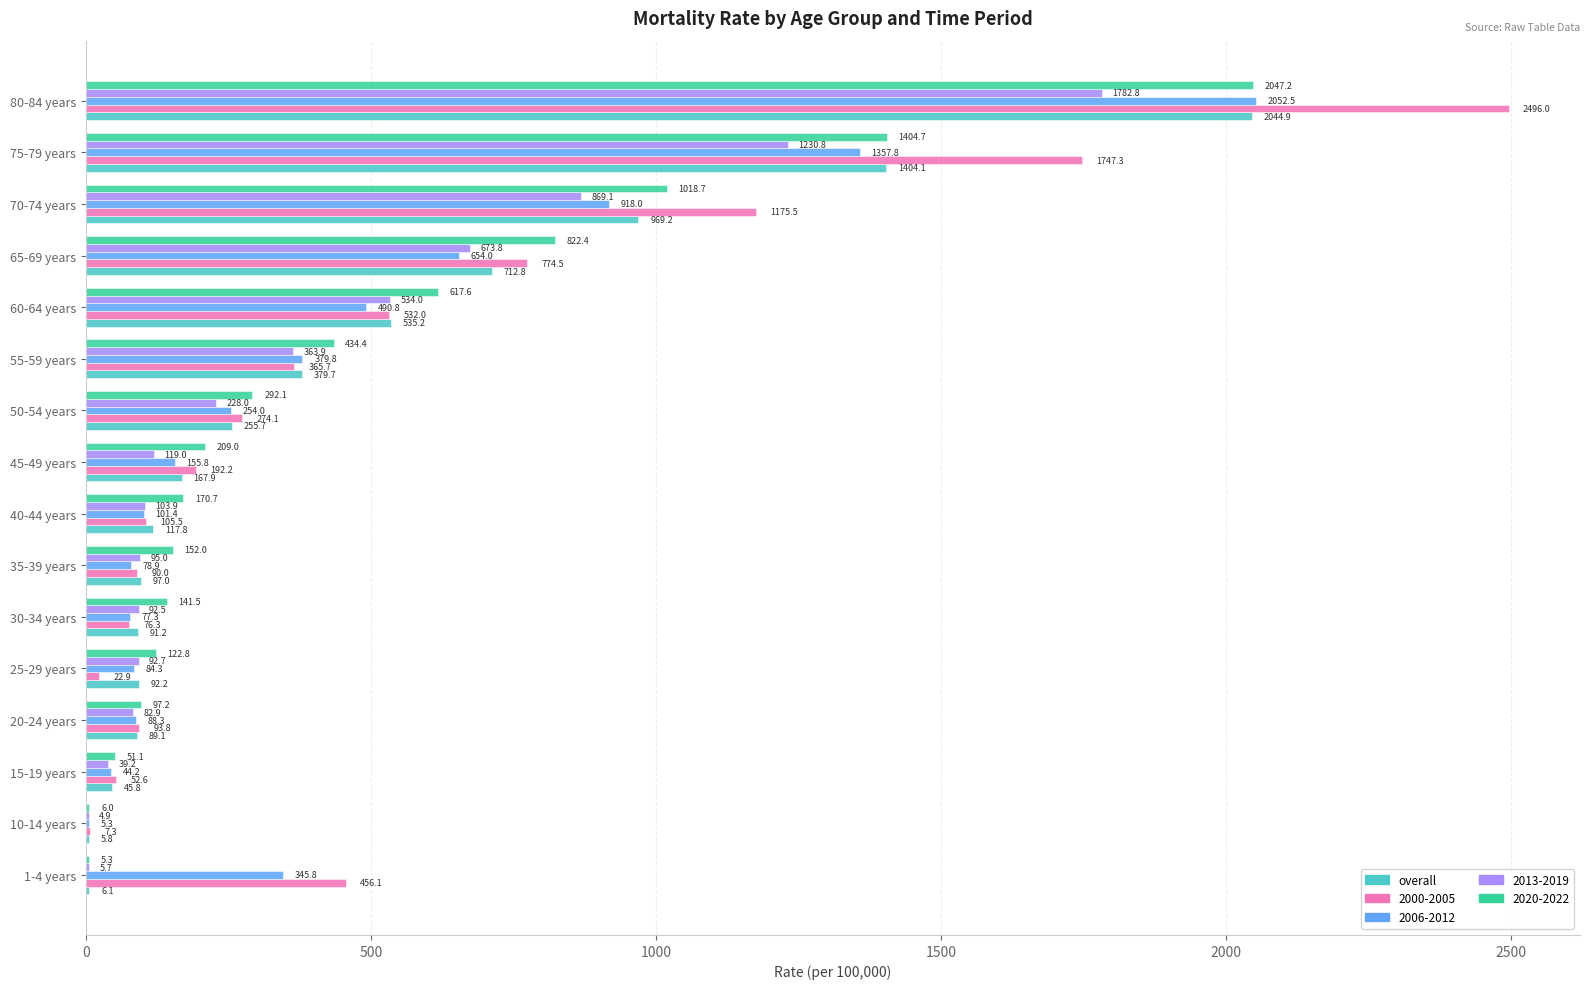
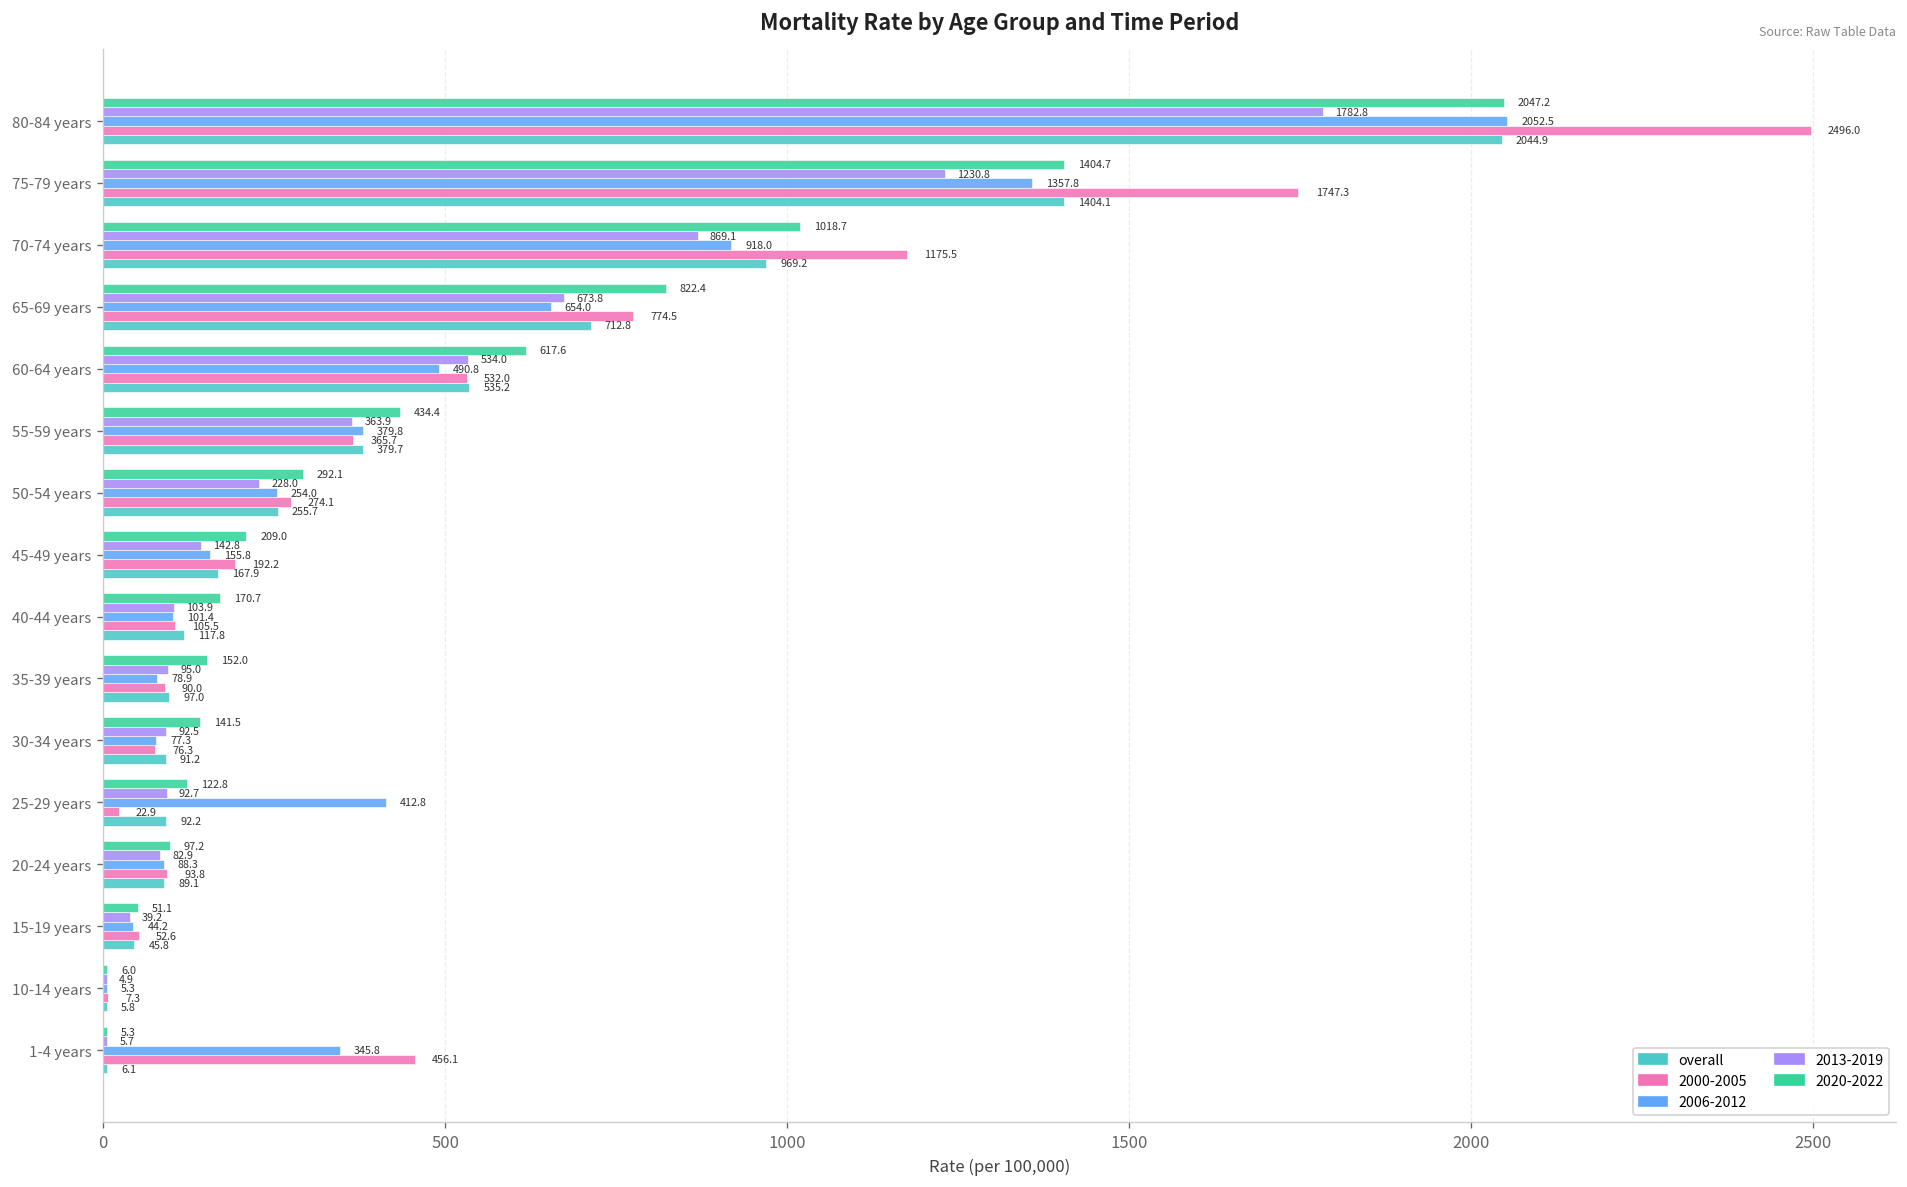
  {
    "2000-2005": {
      "80-84 years": 2496.0,
      "75-79 years": 1747.3,
      "70-74 years": 1175.5,
      "65-69 years": 774.5,
      "60-64 years": 532.0,
      "55-59 years": 365.7,
      "50-54 years": 274.1,
      "45-49 years": 192.2,
      "40-44 years": 105.5,
      "35-39 years": 90.0,
      "30-34 years": 76.3,
      "25-29 years": 22.9,
      "20-24 years": 93.8,
      "15-19 years": 52.6,
      "10-14 years": 7.3,
      "1-4 years": 456.1
    },
    "2006-2012": {
      "80-84 years": 2052.5,
      "75-79 years": 1357.8,
      "70-74 years": 918.0,
      "65-69 years": 654.0,
      "60-64 years": 490.8,
      "55-59 years": 379.8,
      "50-54 years": 254.0,
      "45-49 years": 155.8,
      "40-44 years": 101.4,
      "35-39 years": 78.9,
      "30-34 years": 77.3,
-     "25-29 years": 84.3,
+     "25-29 years": 412.8,
      "20-24 years": 88.3,
      "15-19 years": 44.2,
      "10-14 years": 5.3,
      "1-4 years": 345.8
    },
    "2013-2019": {
      "80-84 years": 1782.8,
      "75-79 years": 1230.8,
      "70-74 years": 869.1,
      "65-69 years": 673.8,
      "60-64 years": 534.0,
      "55-59 years": 363.9,
      "50-54 years": 228.0,
-     "45-49 years": 119.0,
+     "45-49 years": 142.8,
      "40-44 years": 103.9,
      "35-39 years": 95.0,
      "30-34 years": 92.5,
      "25-29 years": 92.7,
      "20-24 years": 82.9,
      "15-19 years": 39.2,
      "10-14 years": 4.9,
      "1-4 years": 5.7
    }
  }
